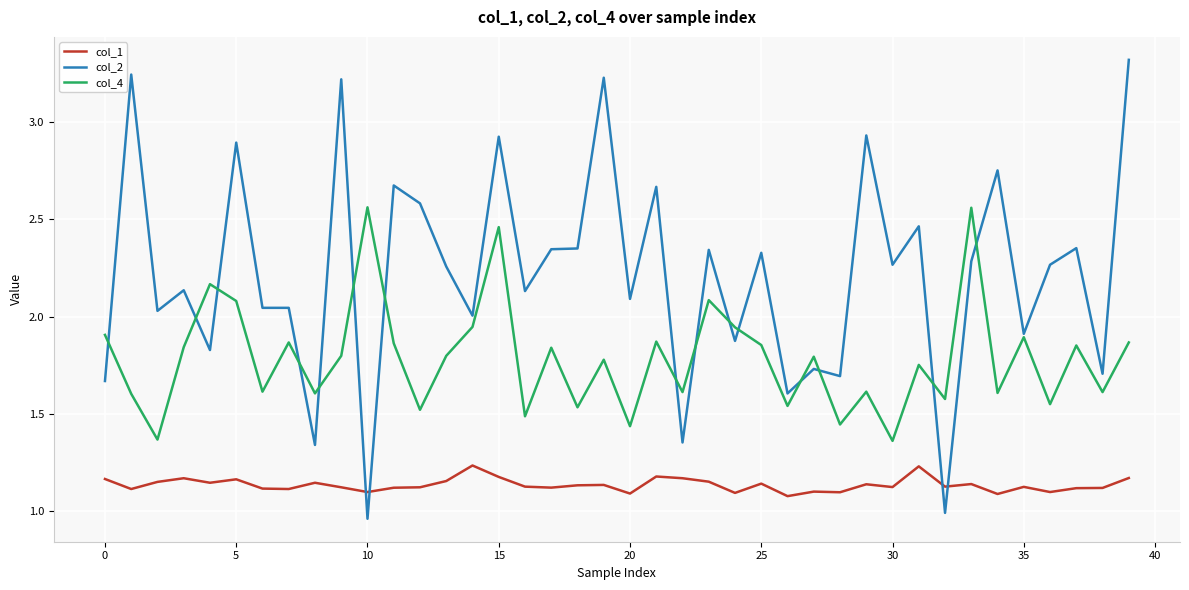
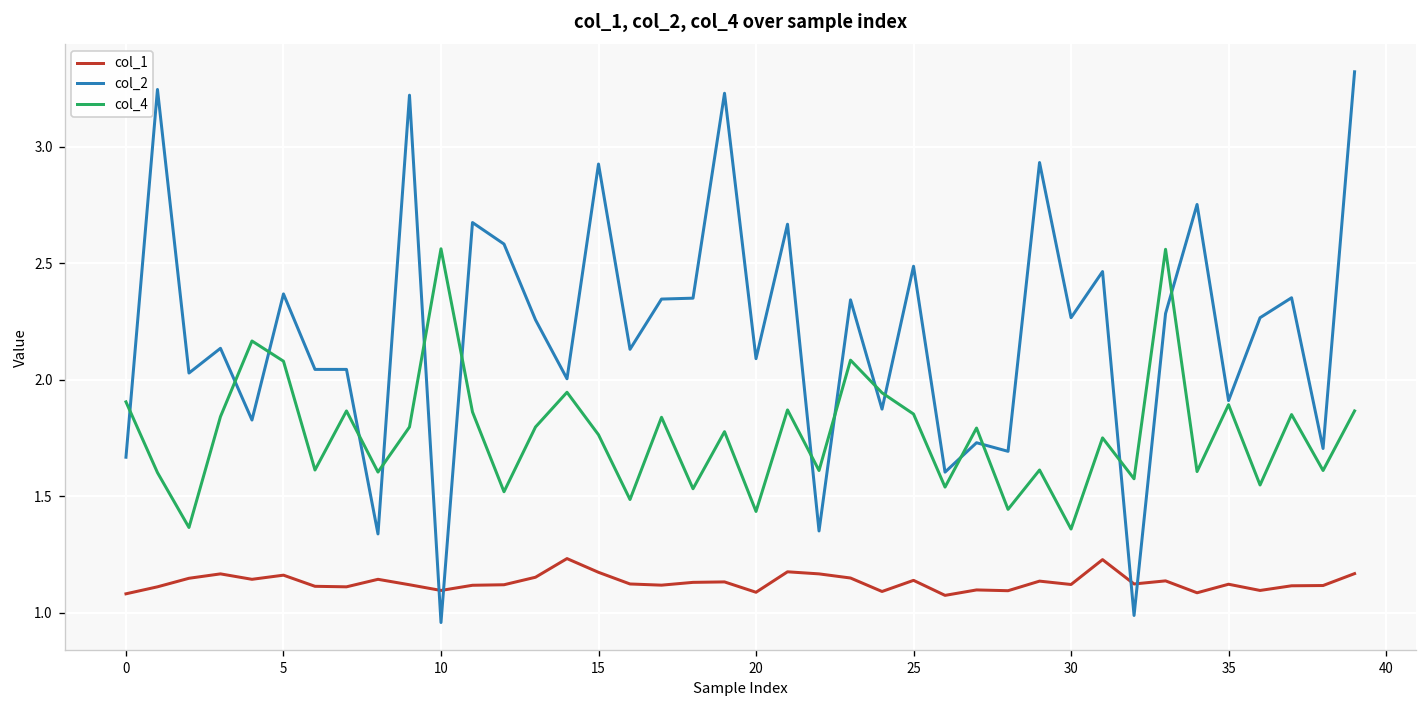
  {
    "col_1": {
-     "0": 1.16,
+     "0": 1.08,
      "5": 1.16,
      "10": 1.10,
      "15": 1.17,
      "20": 1.09,
      "25": 1.14,
      "30": 1.12,
      "35": 1.12
    },
    "col_2": {
      "0": 1.67,
-     "5": 2.90,
+     "5": 2.37,
      "10": 0.96,
      "15": 2.93,
      "20": 2.09,
-     "25": 2.33,
+     "25": 2.49,
      "30": 2.27,
      "35": 1.91
    },
    "col_4": {
      "0": 1.91,
      "5": 2.08,
      "10": 2.56,
-     "15": 2.46,
+     "15": 1.76,
      "20": 1.44,
      "25": 1.85,
      "30": 1.36,
      "35": 1.89
    }
  }
